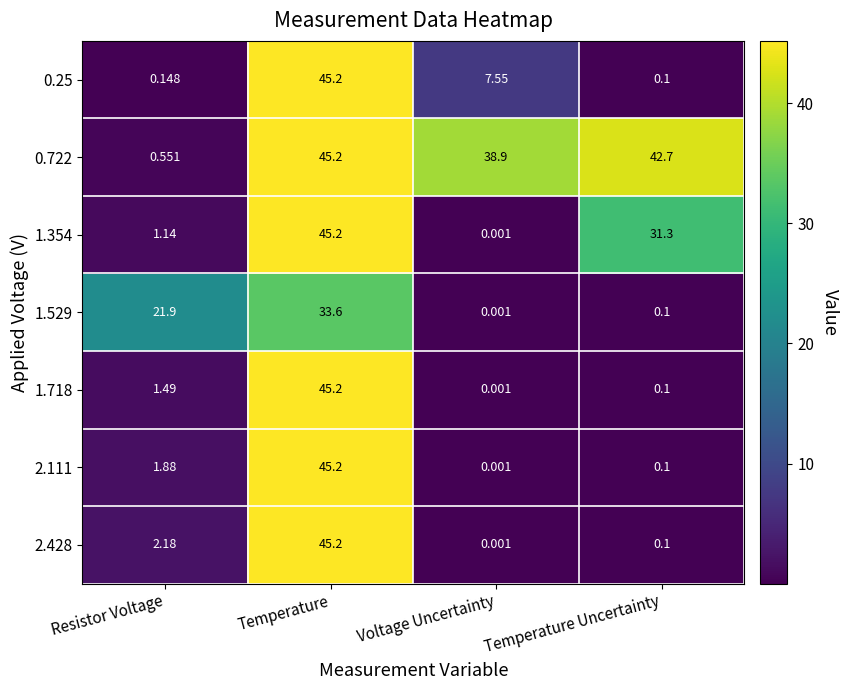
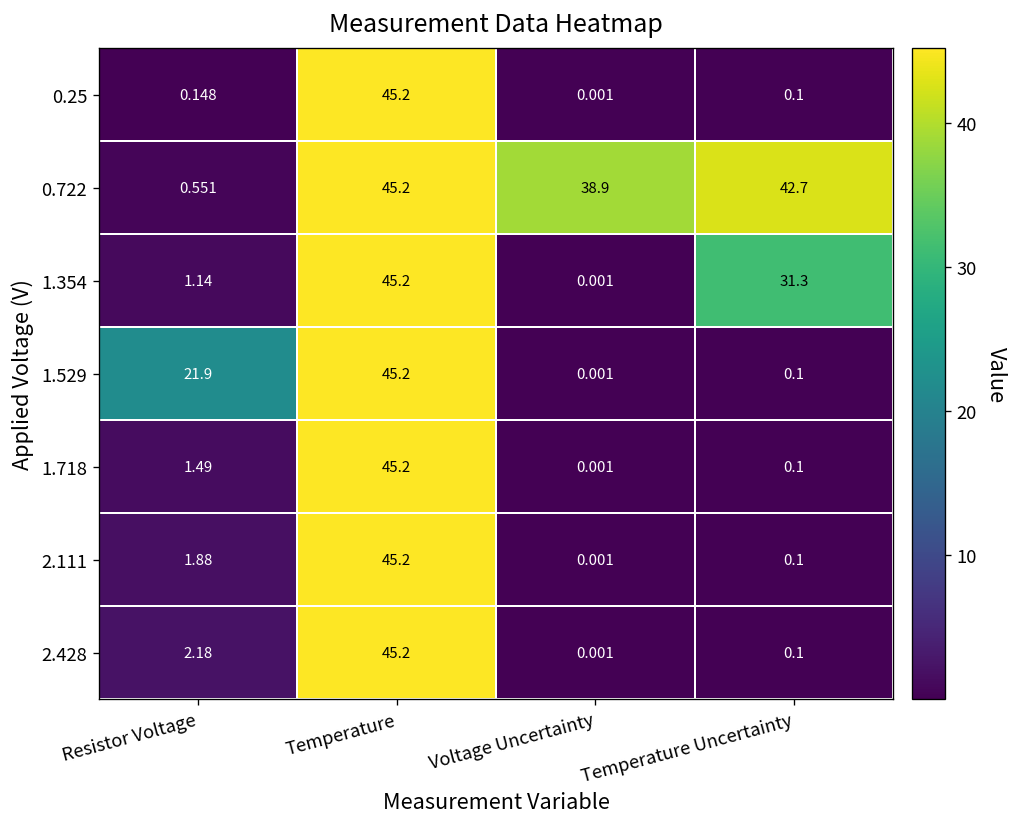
  {
    "0.25": {
      "Resistor Voltage": 0.148,
      "Temperature": 45.2,
-     "Voltage Uncertainty": 7.55,
+     "Voltage Uncertainty": 0.001,
      "Temperature Uncertainty": 0.1
    },
    "0.722": {
      "Resistor Voltage": 0.551,
      "Temperature": 45.2,
      "Voltage Uncertainty": 38.9,
      "Temperature Uncertainty": 42.7
    },
    "1.354": {
      "Resistor Voltage": 1.14,
      "Temperature": 45.2,
      "Voltage Uncertainty": 0.001,
      "Temperature Uncertainty": 31.3
    },
    "1.529": {
      "Resistor Voltage": 21.9,
-     "Temperature": 33.6,
+     "Temperature": 45.2,
      "Voltage Uncertainty": 0.001,
      "Temperature Uncertainty": 0.1
    },
    "1.718": {
      "Resistor Voltage": 1.49,
      "Temperature": 45.2,
      "Voltage Uncertainty": 0.001,
      "Temperature Uncertainty": 0.1
    },
    "2.111": {
      "Resistor Voltage": 1.88,
      "Temperature": 45.2,
      "Voltage Uncertainty": 0.001,
      "Temperature Uncertainty": 0.1
    },
    "2.428": {
      "Resistor Voltage": 2.18,
      "Temperature": 45.2,
      "Voltage Uncertainty": 0.001,
      "Temperature Uncertainty": 0.1
    }
  }
